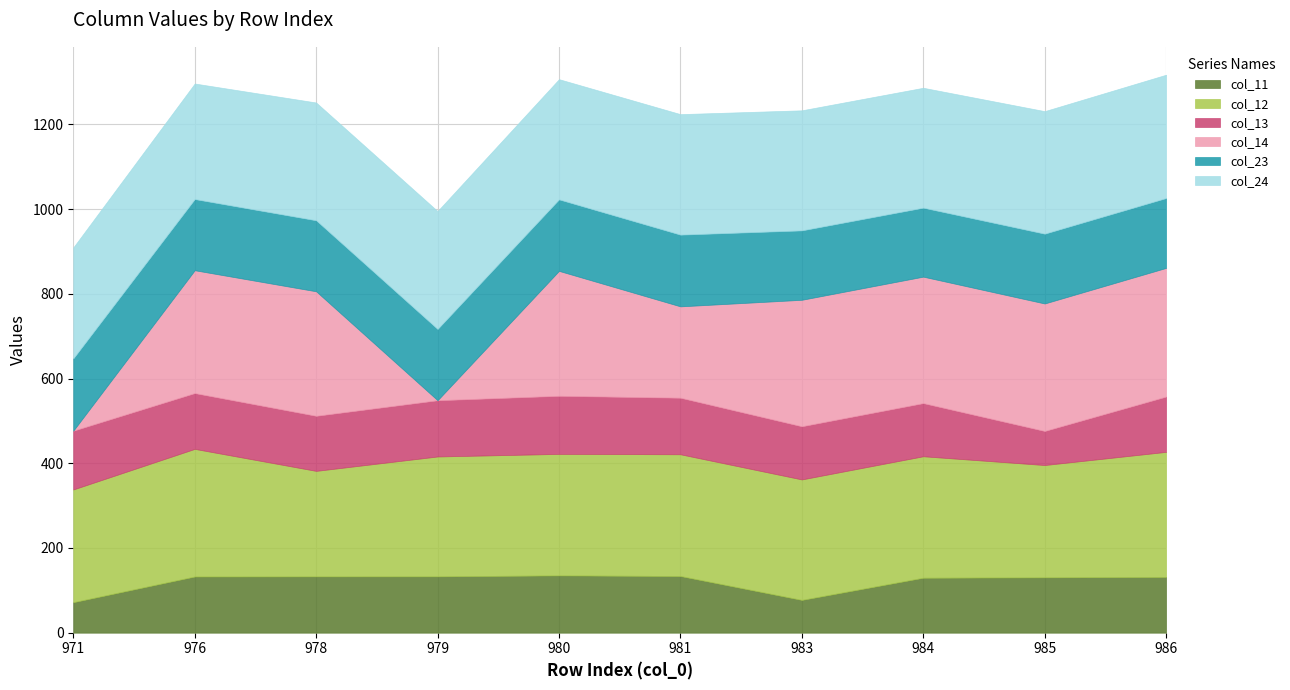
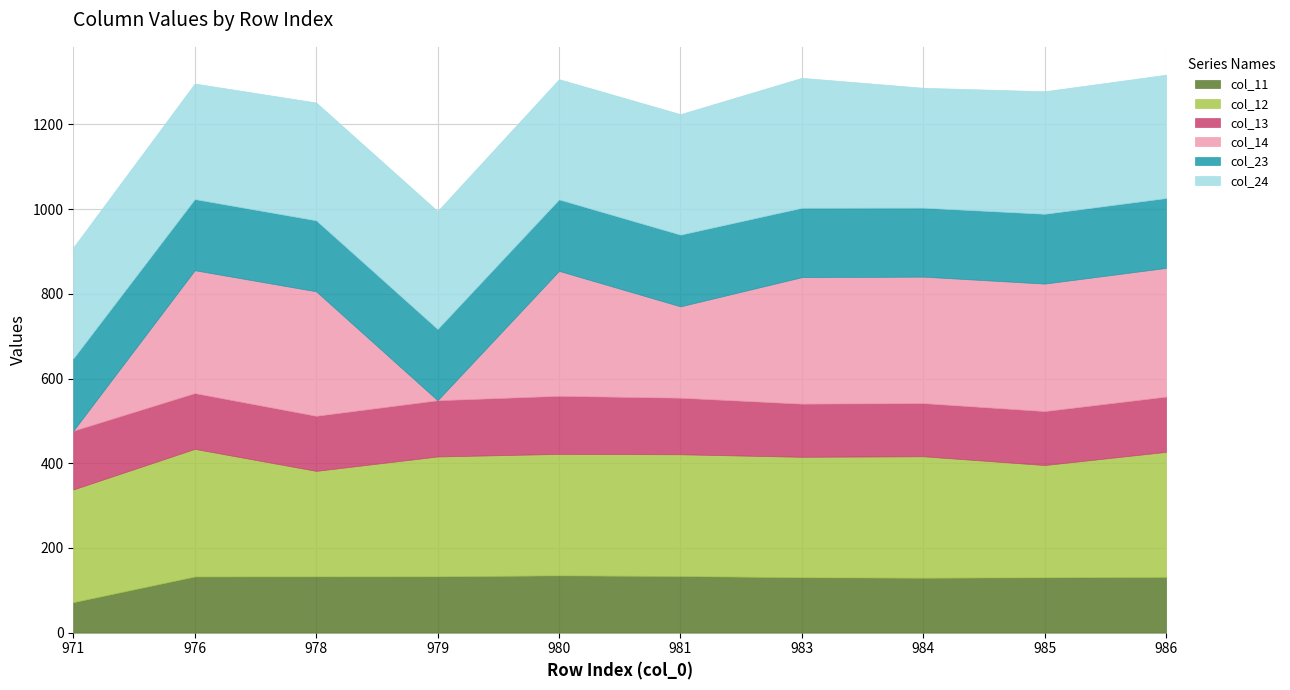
  {
    "col_11": {
      "971": 70,
      "976": 130,
      "978": 130,
      "979": 130,
      "980": 140,
      "981": 130,
-     "983": 80,
+     "983": 130,
      "984": 130,
      "985": 130,
      "986": 130
    },
    "col_12": {
      "971": 270,
      "976": 300,
      "978": 250,
      "979": 280,
      "980": 290,
      "981": 290,
      "983": 280,
      "984": 290,
      "985": 270,
      "986": 300
    },
    "col_13": {
      "976": 130,
      "978": 130,
      "980": 140,
      "981": 130,
      "983": 130,
      "984": 130,
-     "985": 80,
+     "985": 130,
      "986": 130
    },
    "col_14": {
      "976": 290,
      "978": 290,
      "980": 290,
      "981": 220,
      "983": 300,
      "984": 300,
      "985": 300,
      "986": 300
    },
    "col_23": {
      "971": 170,
      "976": 170,
      "978": 170,
      "979": 170,
      "980": 170,
      "981": 170,
      "983": 160,
      "984": 160,
      "985": 160,
      "986": 170
    },
    "col_24": {
      "971": 260,
      "976": 270,
      "978": 280,
      "979": 280,
      "980": 280,
      "981": 280,
-     "983": 280,
+     "983": 310,
      "984": 280,
      "985": 290,
      "986": 290
    }
  }
